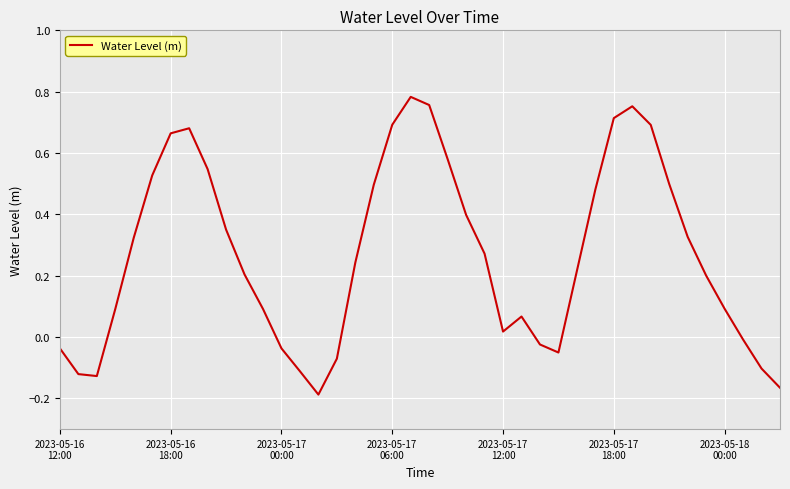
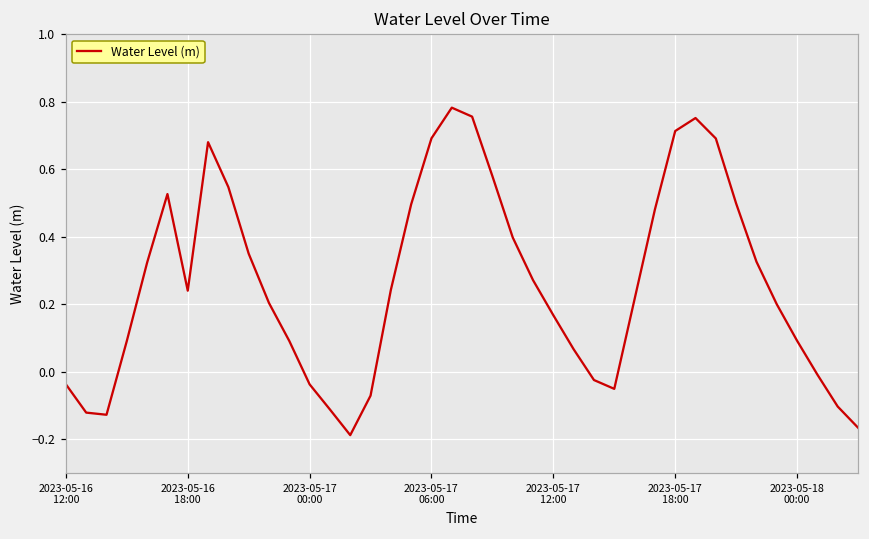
  {
    "2023-05-16 12:00": -0.04,
-   "2023-05-16 18:00": 0.66,
+   "2023-05-16 18:00": 0.24,
    "2023-05-17 00:00": -0.04,
    "2023-05-17 06:00": 0.69,
-   "2023-05-17 12:00": 0.02,
+   "2023-05-17 12:00": 0.17,
    "2023-05-17 18:00": 0.71,
    "2023-05-18 00:00": 0.09
  }
